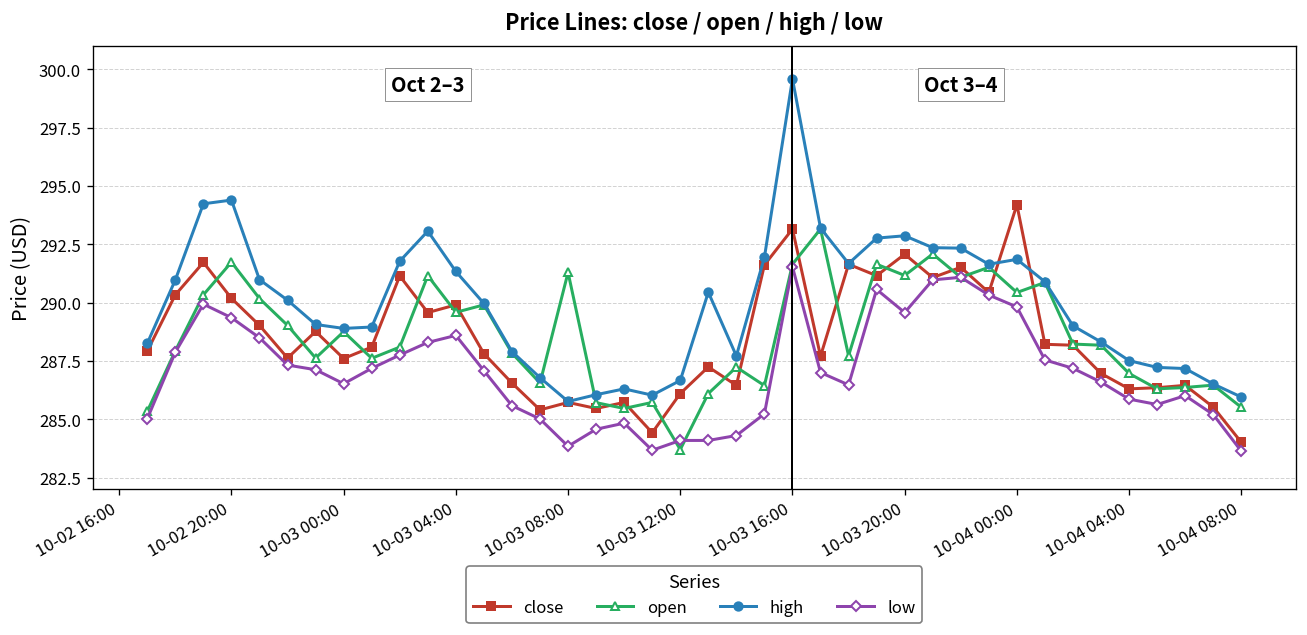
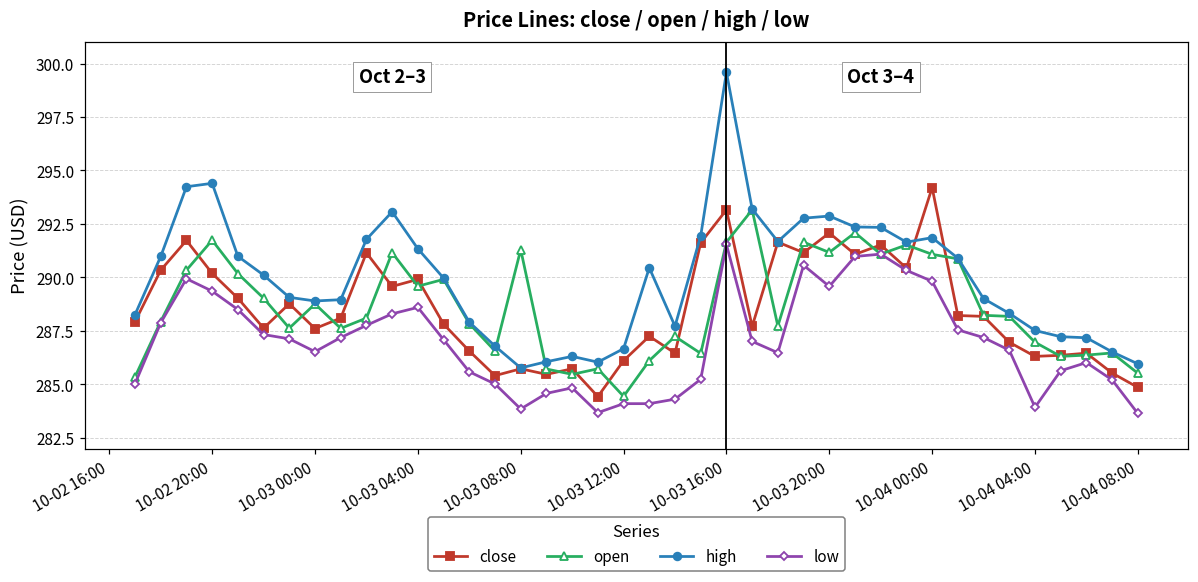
  {
    "close": {
      "10-02 20:00": 290.2,
      "10-03 00:00": 287.6,
      "10-03 04:00": 289.9,
      "10-03 12:00": 286.1,
      "10-03 16:00": 293.2,
      "10-03 20:00": 292.1,
      "10-04 00:00": 294.2,
      "10-04 04:00": 286.3,
-     "10-04 08:00": 284.0
+     "10-04 08:00": 284.9
    },
    "open": {
      "10-02 20:00": 291.7,
      "10-03 00:00": 288.8,
      "10-03 04:00": 289.6,
      "10-03 08:00": 291.3,
-     "10-03 12:00": 283.7,
+     "10-03 12:00": 284.4,
      "10-03 20:00": 291.2,
-     "10-04 00:00": 290.4,
+     "10-04 00:00": 291.1,
      "10-04 04:00": 287.0,
      "10-04 08:00": 285.5
    },
    "high": {
      "10-02 20:00": 294.4,
      "10-03 00:00": 288.9,
      "10-03 04:00": 291.3,
      "10-03 12:00": 286.7,
      "10-03 16:00": 299.6,
      "10-03 20:00": 292.9,
      "10-04 00:00": 291.9,
      "10-04 04:00": 287.5,
      "10-04 08:00": 286.0
    },
    "low": {
      "10-02 20:00": 289.4,
      "10-03 00:00": 286.5,
      "10-03 04:00": 288.6,
      "10-03 08:00": 283.9,
      "10-03 12:00": 284.1,
      "10-03 20:00": 289.6,
      "10-04 00:00": 289.8,
-     "10-04 04:00": 285.9,
+     "10-04 04:00": 283.9,
      "10-04 08:00": 283.6
    }
  }
